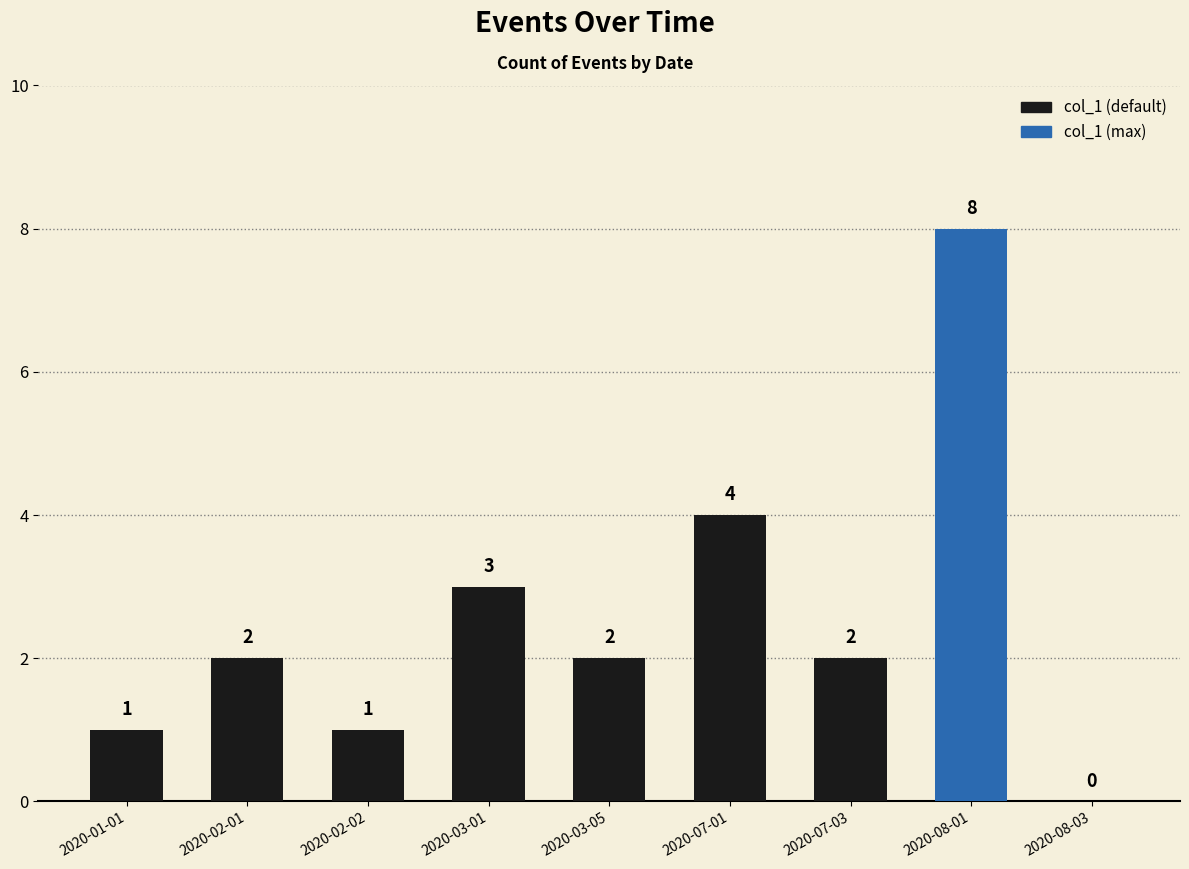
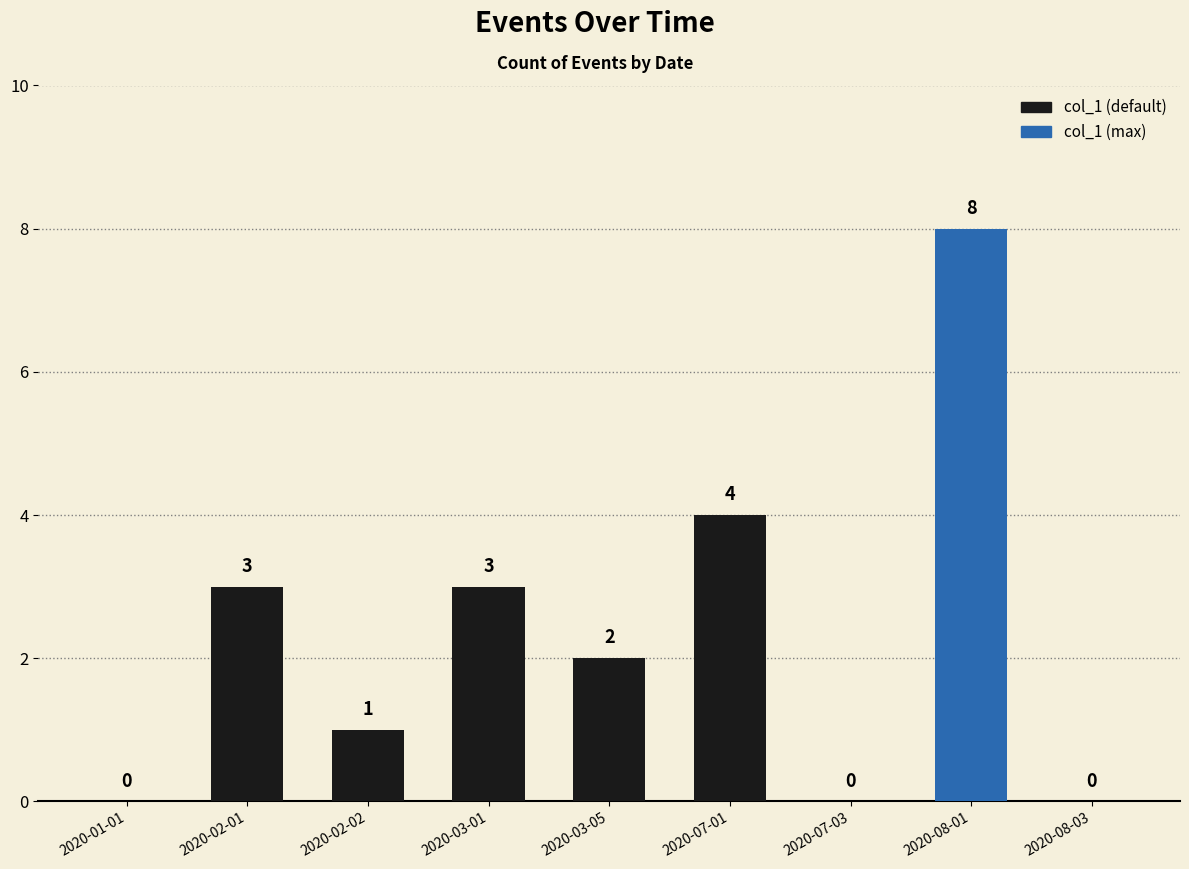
  {
-   "2020-01-01": 1,
-   "2020-02-01": 2,
+   "2020-01-01": 0,
+   "2020-02-01": 3,
    "2020-02-02": 1,
    "2020-03-01": 3,
    "2020-03-05": 2,
    "2020-07-01": 4,
-   "2020-07-03": 2,
+   "2020-07-03": 0,
    "2020-08-01": 8,
    "2020-08-03": 0
  }
